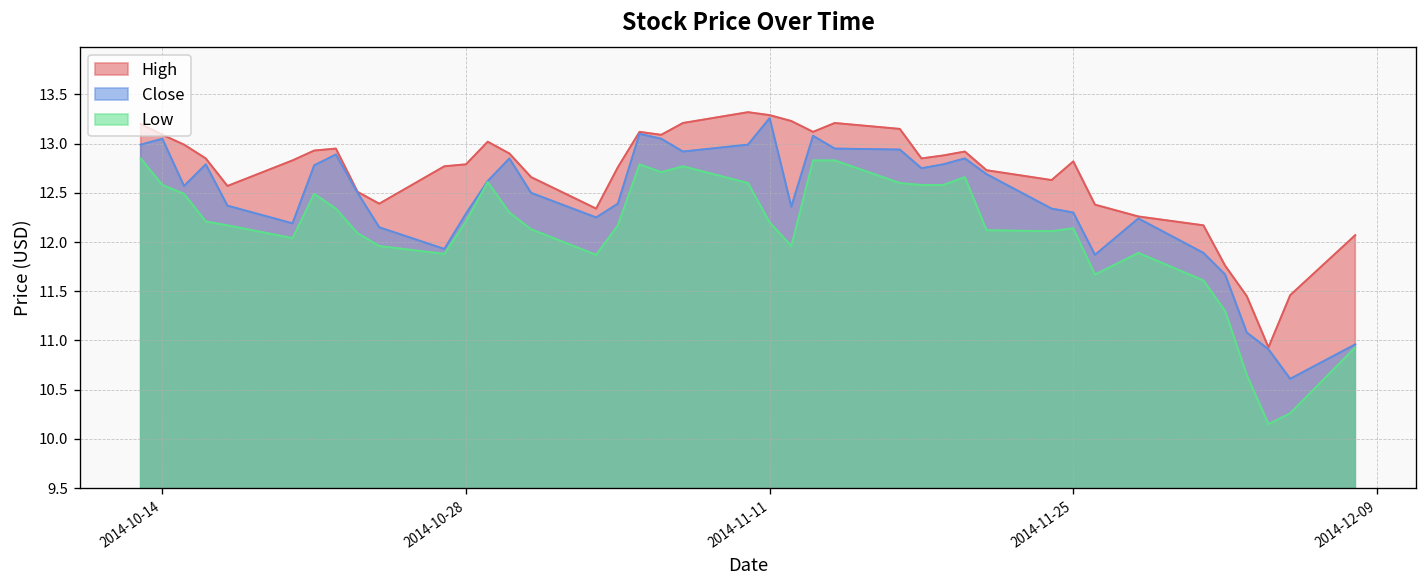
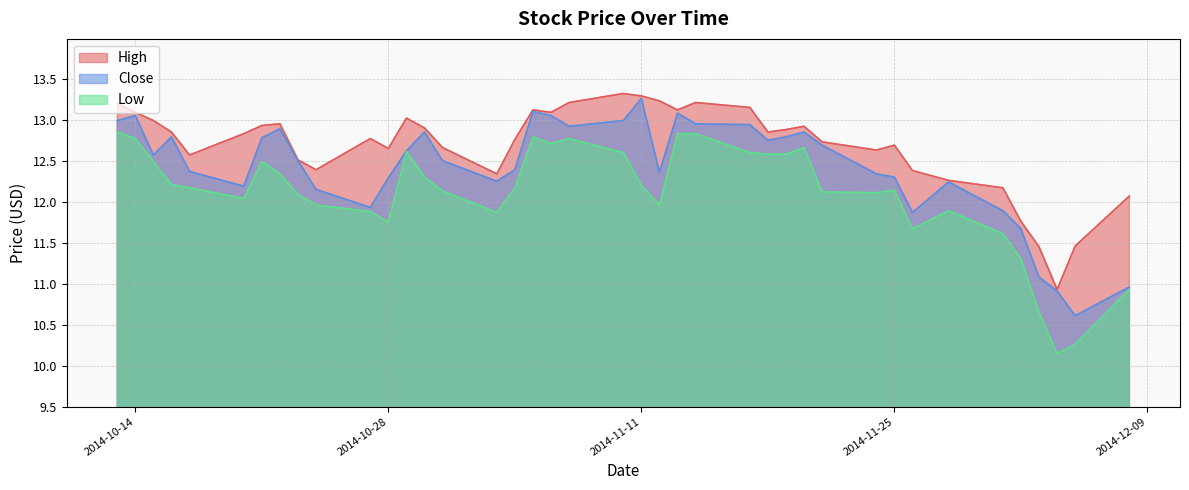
  {
    "High": {
-     "2014-10-28": 12.8,
-     "2014-11-25": 12.8
+     "2014-10-28": 12.7,
+     "2014-11-25": 12.7
    },
    "Close": {
      "2014-10-14": 13.1,
      "2014-10-28": 12.3,
      "2014-11-25": 12.3
    },
    "Low": {
-     "2014-10-14": 12.6,
-     "2014-10-28": 12.2,
+     "2014-10-14": 12.8,
+     "2014-10-28": 11.8,
      "2014-11-11": 12.2,
      "2014-11-25": 12.1
    }
  }
